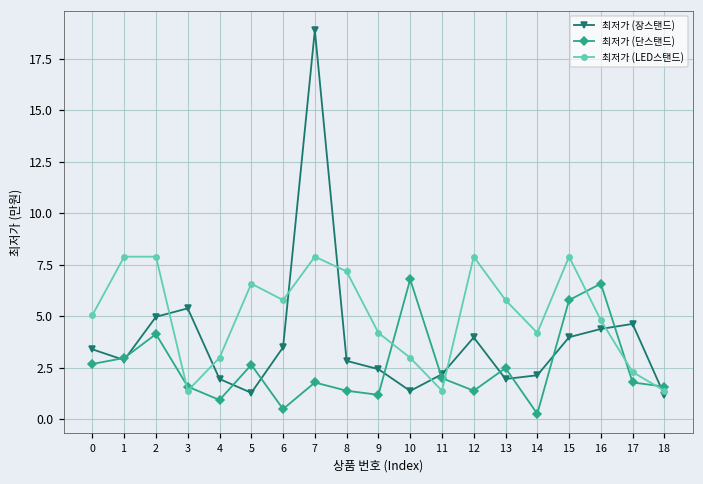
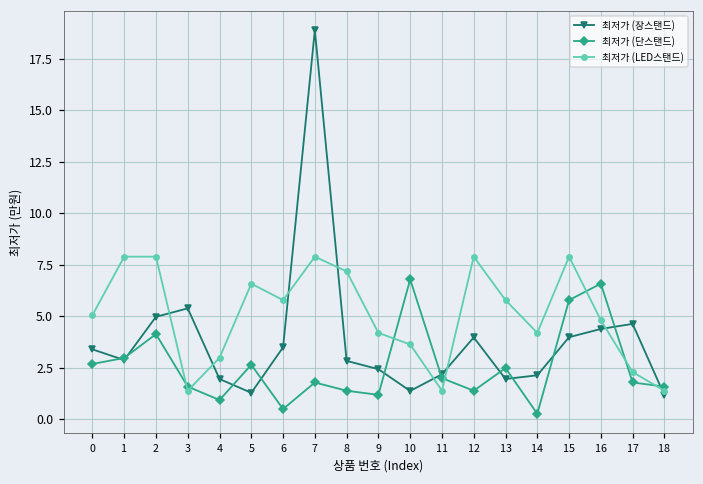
  {
    "최저가 (LED스탠드)": {
      "0": 5.1,
      "1": 7.9,
      "2": 7.9,
      "3": 1.4,
      "4": 3.0,
      "5": 6.6,
      "6": 5.8,
      "7": 7.9,
      "8": 7.2,
      "9": 4.2,
-     "10": 3.0,
+     "10": 3.6,
      "11": 1.4,
      "12": 7.9,
      "13": 5.8,
      "14": 4.2,
      "15": 7.9,
      "16": 4.8,
      "17": 2.3,
      "18": 1.4
    }
  }
